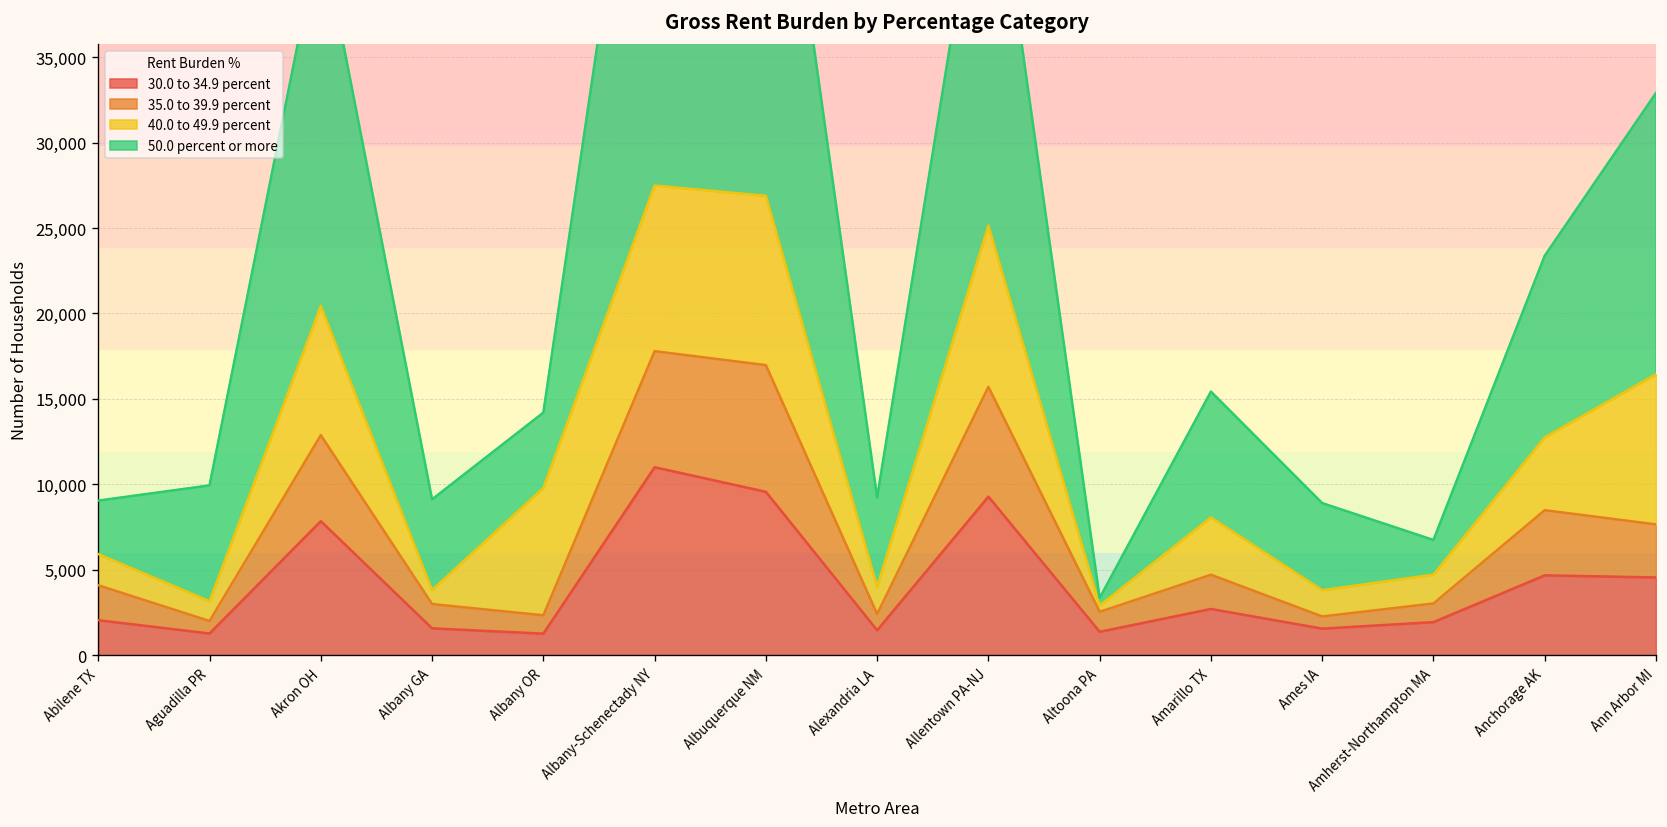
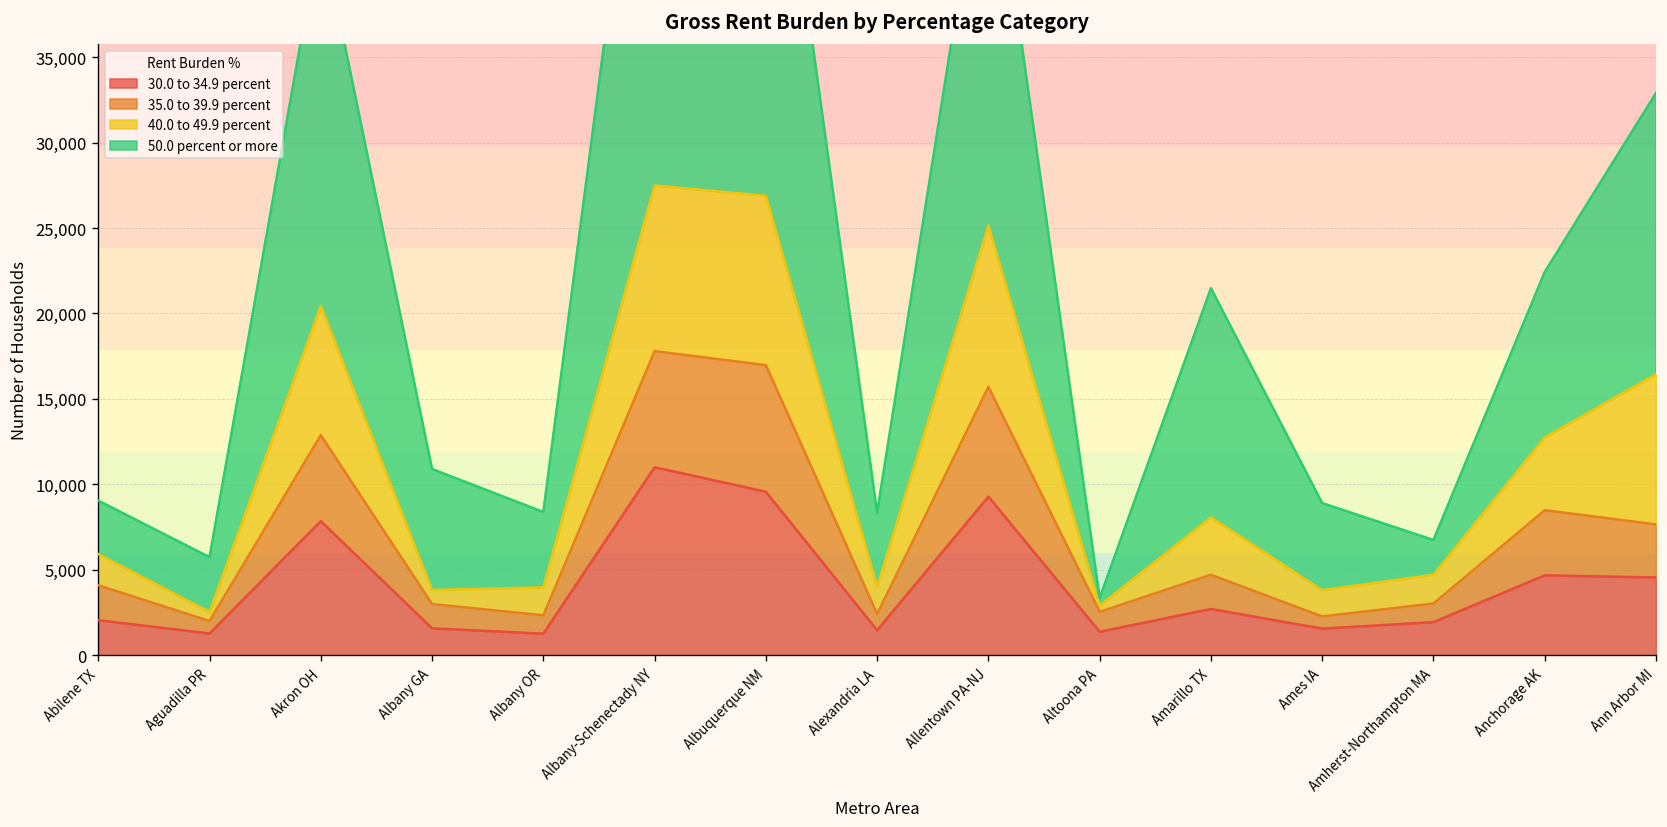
  {
    "40.0 to 49.9 percent": {
      "Abilene TX": "1,800",
-     "Aguadilla PR": "1,200",
+     "Aguadilla PR": "500",
      "Akron OH": "7,600",
      "Albany GA": "800",
-     "Albany OR": "7,500",
+     "Albany OR": "1,600",
      "Albany-Schenectady NY": "9,700",
      "Albuquerque NM": "9,900",
      "Alexandria LA": "1,600",
      "Allentown PA-NJ": "9,400",
      "Altoona PA": "400",
      "Amarillo TX": "3,400",
      "Ames IA": "1,500",
      "Amherst-Northampton MA": "1,700",
      "Anchorage AK": "4,300",
      "Ann Arbor MI": "8,800"
    },
    "50.0 percent or more": {
      "Abilene TX": "3,100",
-     "Aguadilla PR": "6,800",
-     "Albany GA": "5,300",
+     "Aguadilla PR": "3,200",
+     "Albany GA": "7,100",
      "Albany OR": "4,400",
-     "Alexandria LA": "5,200",
+     "Alexandria LA": "4,300",
      "Altoona PA": "400",
-     "Amarillo TX": "7,400",
+     "Amarillo TX": "13,400",
      "Ames IA": "5,100",
      "Amherst-Northampton MA": "2,000",
-     "Anchorage AK": "10,600",
+     "Anchorage AK": "9,700",
      "Ann Arbor MI": "16,500"
    }
  }
